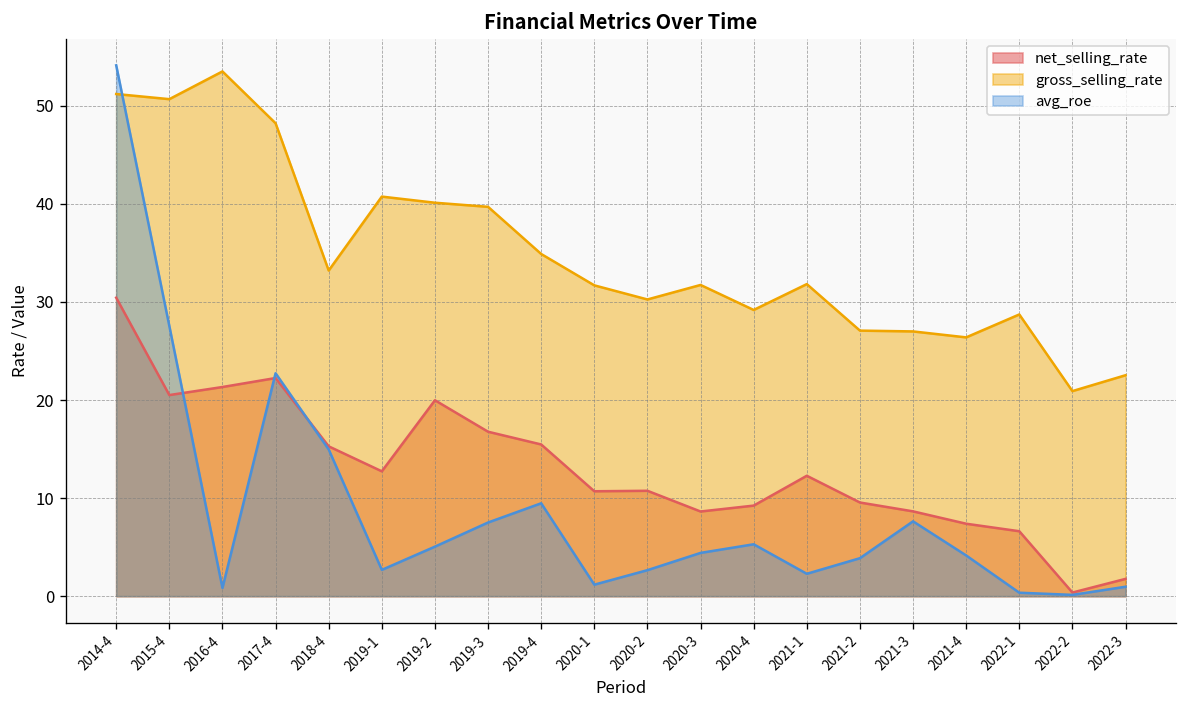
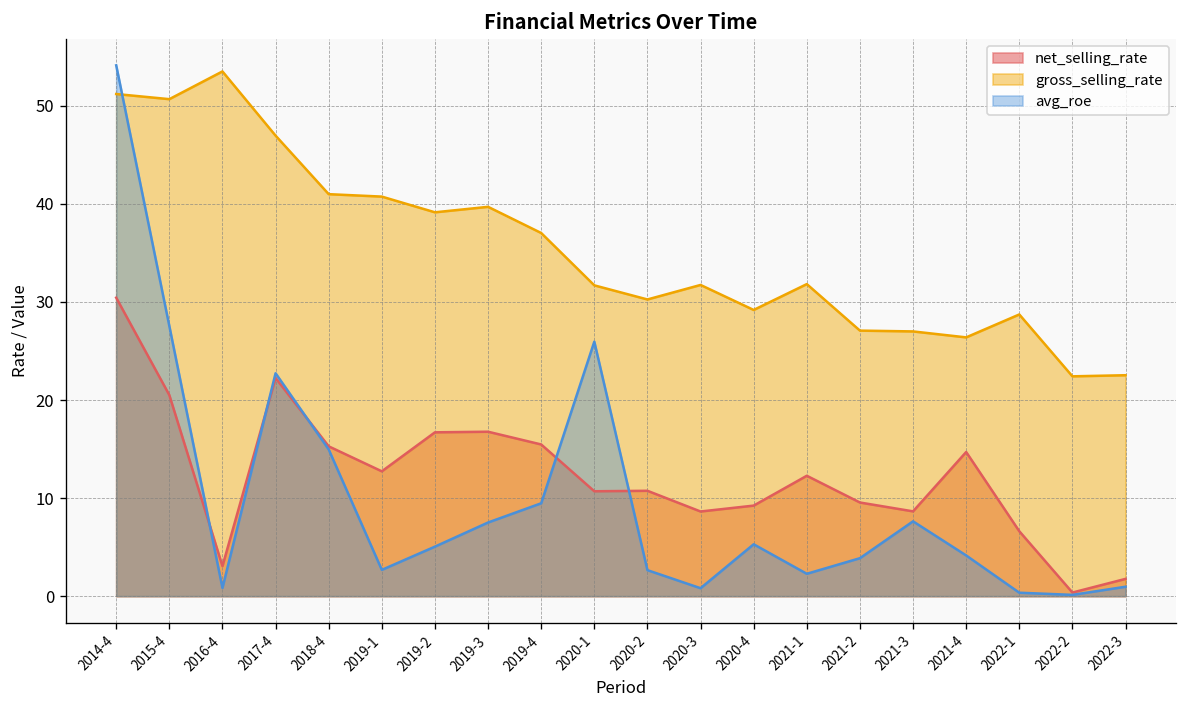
  {
    "net_selling_rate": {
      "2014-4": 30,
      "2015-4": 21,
-     "2016-4": 21,
+     "2016-4": 3,
      "2017-4": 22,
      "2018-4": 15,
      "2019-1": 13,
-     "2019-2": 20,
+     "2019-2": 17,
      "2019-3": 17,
      "2019-4": 15,
      "2020-1": 11,
      "2020-2": 11,
      "2020-3": 9,
      "2020-4": 9,
      "2021-1": 12,
      "2021-2": 10,
      "2021-3": 9,
-     "2021-4": 7,
+     "2021-4": 15,
      "2022-1": 7,
      "2022-3": 2
    },
    "gross_selling_rate": {
      "2014-4": 51,
      "2015-4": 51,
      "2016-4": 54,
-     "2017-4": 48,
-     "2018-4": 33,
+     "2017-4": 47,
+     "2018-4": 41,
      "2019-1": 41,
-     "2019-2": 40,
+     "2019-2": 39,
      "2019-3": 40,
-     "2019-4": 35,
+     "2019-4": 37,
      "2020-1": 32,
      "2020-2": 30,
      "2020-3": 32,
      "2020-4": 29,
      "2021-1": 32,
      "2021-2": 27,
      "2021-3": 27,
      "2021-4": 26,
      "2022-1": 29,
-     "2022-2": 21,
+     "2022-2": 22,
      "2022-3": 23
    },
    "avg_roe": {
      "2014-4": 54,
      "2015-4": 28,
      "2016-4": 1,
      "2017-4": 23,
      "2018-4": 15,
      "2019-1": 3,
      "2019-2": 5,
      "2019-3": 8,
      "2019-4": 9,
-     "2020-1": 1,
+     "2020-1": 26,
      "2020-2": 3,
-     "2020-3": 4,
+     "2020-3": 1,
      "2020-4": 5,
      "2021-1": 2,
      "2021-2": 4,
      "2021-3": 8,
      "2021-4": 4,
      "2022-1": 0,
      "2022-3": 1
    }
  }
